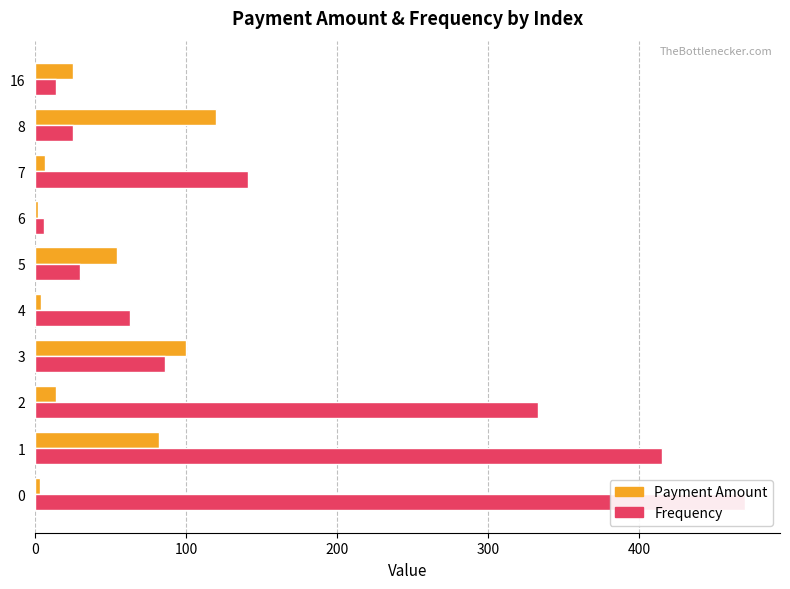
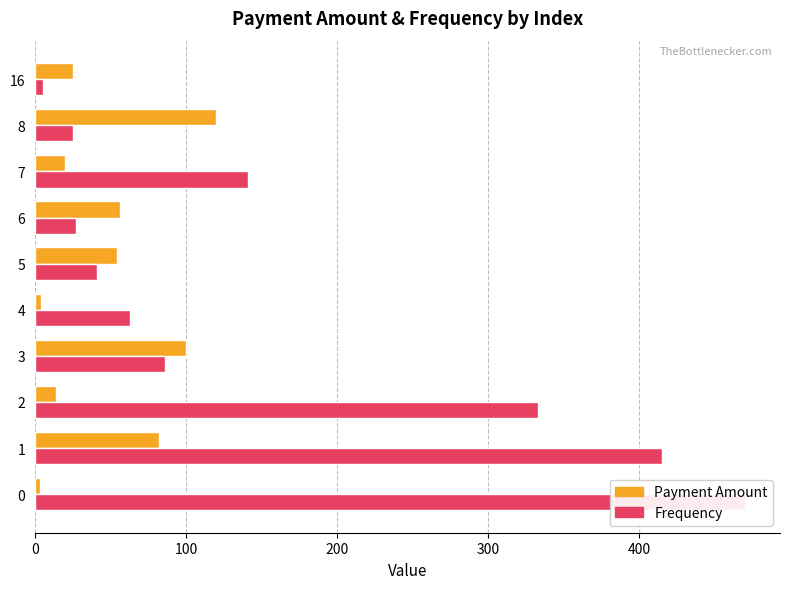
  {
    "Payment Amount": {
      "16": 25,
      "8": 120,
-     "7": 7,
-     "6": 2,
+     "7": 20,
+     "6": 56,
      "5": 54,
      "4": 4,
      "3": 100,
      "2": 14,
      "1": 82,
      "0": 3
    },
    "Frequency": {
-     "16": 14,
+     "16": 5,
      "8": 25,
      "7": 141,
-     "6": 6,
-     "5": 30,
+     "6": 27,
+     "5": 41,
      "4": 63,
      "3": 86,
      "2": 333,
      "1": 415
    }
  }
